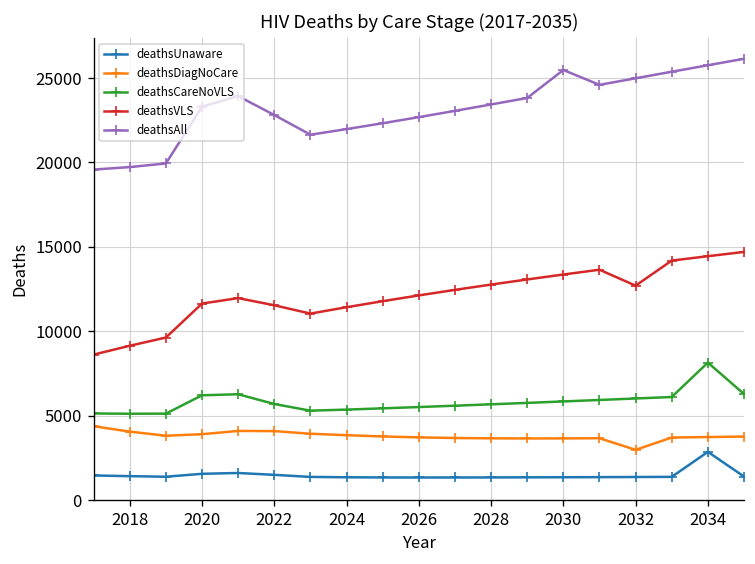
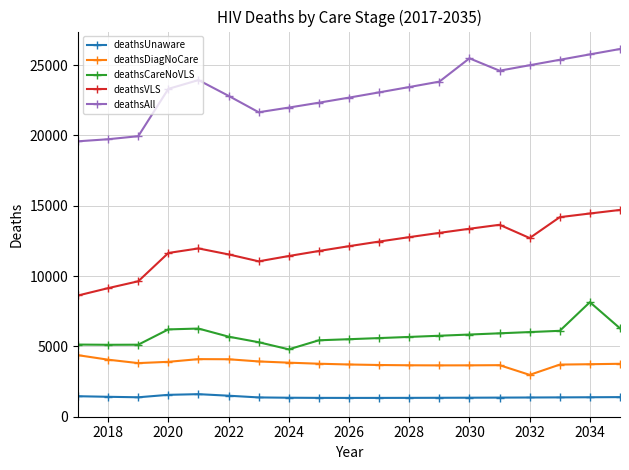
  {
    "deathsUnaware": {
      "2018": 1400,
      "2020": 1600,
      "2022": 1500,
      "2024": 1400,
      "2026": 1300,
      "2028": 1300,
      "2030": 1400,
      "2032": 1400,
-     "2034": 2900
+     "2034": 1400
    },
    "deathsDiagNoCare": {
      "2018": 4100,
      "2020": 3900,
      "2022": 4100,
      "2024": 3800,
      "2026": 3700,
      "2028": 3700,
      "2030": 3700,
      "2032": 3000,
      "2034": 3700
    },
    "deathsCareNoVLS": {
      "2018": 5100,
      "2020": 6200,
      "2022": 5700,
-     "2024": 5400,
+     "2024": 4800,
      "2026": 5500,
      "2028": 5700,
      "2030": 5800,
      "2032": 6000,
      "2034": 8100
    },
    "deathsVLS": {
      "2018": 9100,
      "2020": 11600,
      "2022": 11500,
      "2024": 11400,
      "2026": 12100,
      "2028": 12800,
      "2030": 13400,
      "2032": 12700,
      "2034": 14400
    },
    "deathsAll": {
      "2018": 19700,
      "2022": 22800,
      "2024": 22000,
      "2026": 22700,
      "2028": 23400,
      "2030": 25500,
      "2032": 25000,
      "2034": 25800
    }
  }
